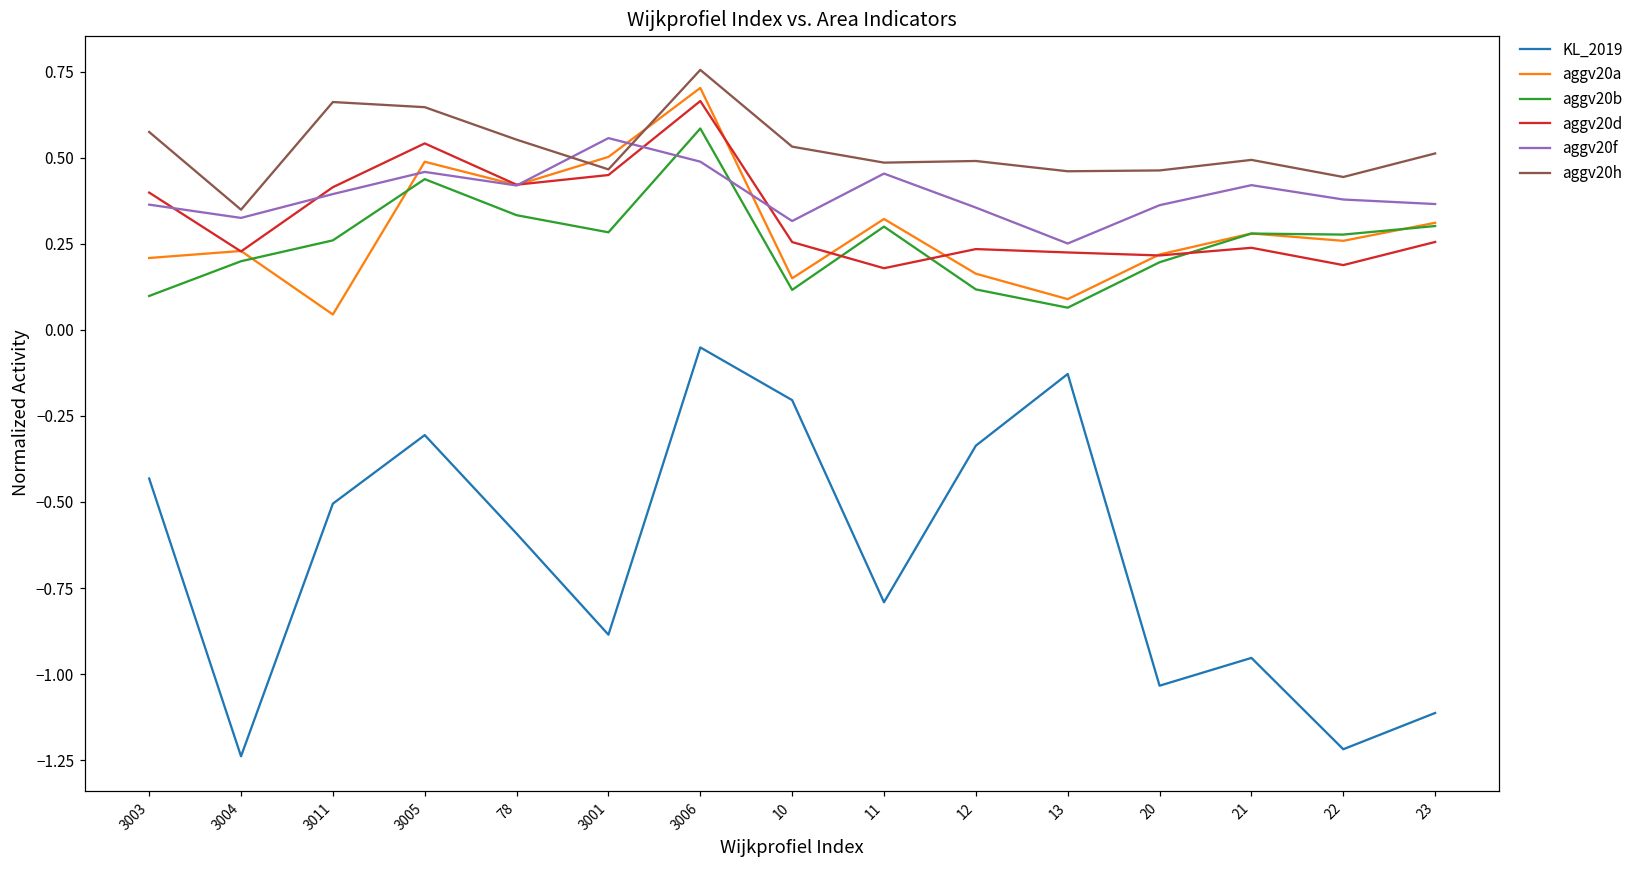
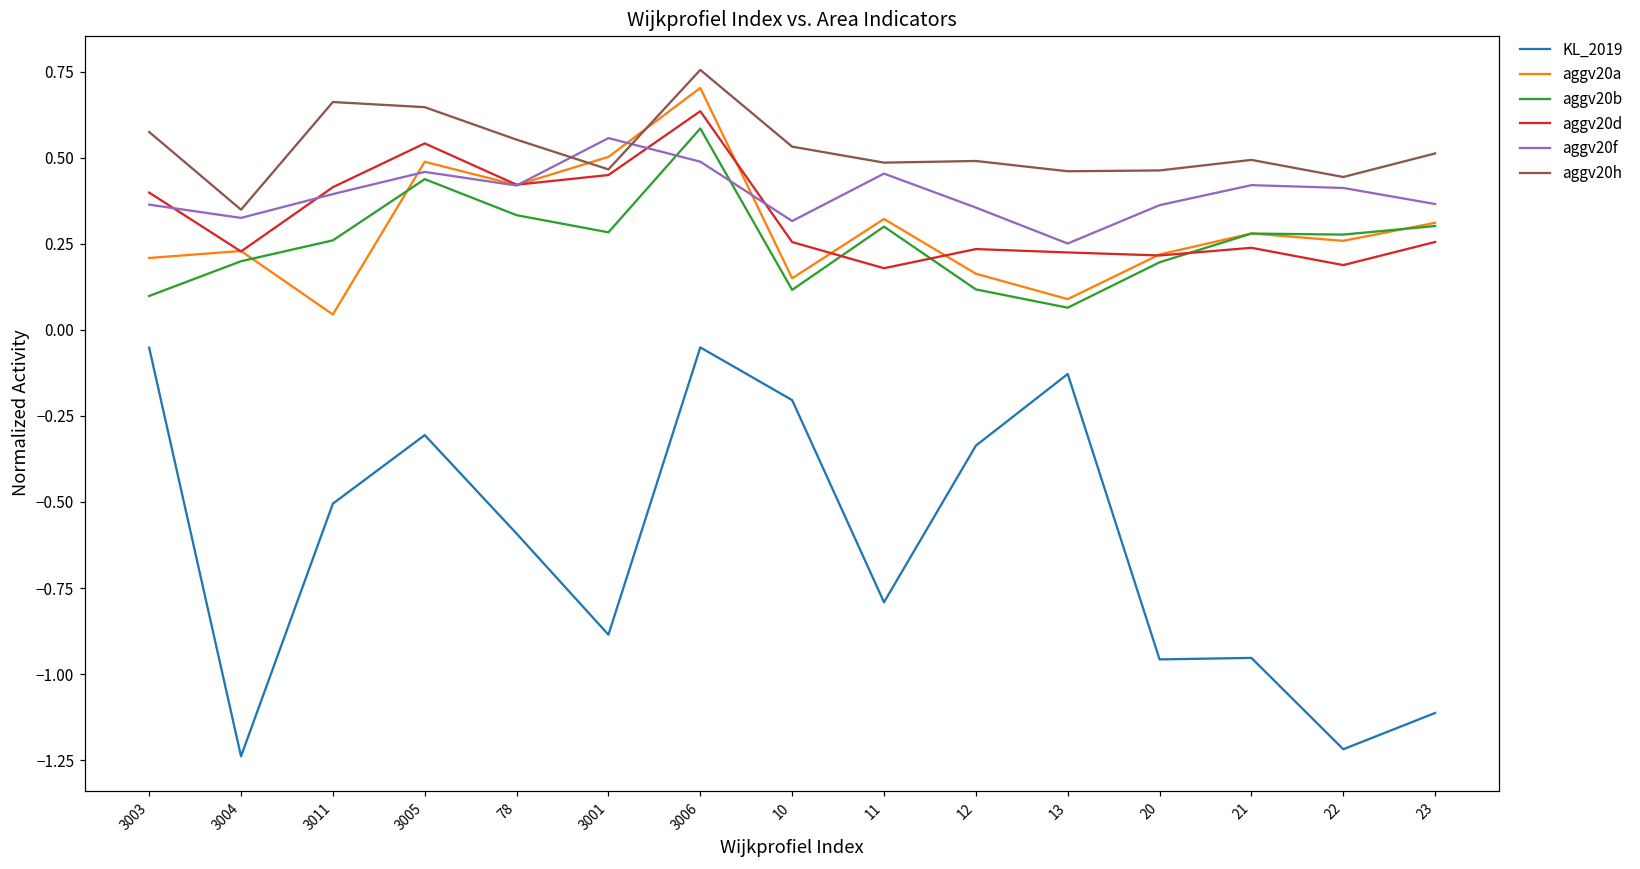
  {
    "KL_2019": {
-     "3003": -0.43,
+     "3003": -0.05,
      "3004": -1.24,
      "3011": -0.50,
      "3005": -0.31,
      "78": -0.59,
      "3001": -0.89,
      "3006": -0.05,
      "10": -0.20,
      "11": -0.79,
      "12": -0.34,
      "13": -0.13,
-     "20": -1.03,
+     "20": -0.96,
      "21": -0.95,
      "22": -1.22,
      "23": -1.11
    },
    "aggv20a": {
      "3003": 0.21,
      "3011": 0.04,
      "3005": 0.49,
      "3001": 0.50,
      "3006": 0.70,
      "10": 0.15,
      "11": 0.32,
      "12": 0.16,
      "13": 0.09,
      "22": 0.26,
      "23": 0.31
    },
    "aggv20b": {
      "3003": 0.10,
      "3004": 0.20,
      "3011": 0.26,
      "3005": 0.44,
      "78": 0.33,
      "3001": 0.28,
      "3006": 0.58,
      "10": 0.12,
      "11": 0.30,
      "12": 0.12,
      "13": 0.06,
      "20": 0.20,
      "22": 0.28,
      "23": 0.30
    },
    "aggv20d": {
      "3003": 0.40,
      "3011": 0.41,
      "3005": 0.54,
      "3001": 0.45,
-     "3006": 0.66,
+     "3006": 0.64,
      "10": 0.25,
      "11": 0.18,
      "12": 0.23,
      "13": 0.22,
      "21": 0.24,
      "22": 0.19,
      "23": 0.26
    },
    "aggv20f": {
      "3003": 0.36,
      "3004": 0.33,
      "3011": 0.39,
      "3005": 0.46,
      "3001": 0.56,
      "3006": 0.49,
      "10": 0.32,
      "11": 0.45,
      "12": 0.36,
      "13": 0.25,
      "20": 0.36,
      "21": 0.42,
-     "22": 0.38,
+     "22": 0.41,
      "23": 0.37
    },
    "aggv20h": {
      "3003": 0.57,
      "3004": 0.35,
      "3011": 0.66,
      "3005": 0.65,
      "78": 0.55,
      "3001": 0.47,
      "3006": 0.76,
      "10": 0.53,
      "11": 0.49,
      "12": 0.49,
      "13": 0.46,
      "20": 0.46,
      "21": 0.49,
      "22": 0.44,
      "23": 0.51
    }
  }
